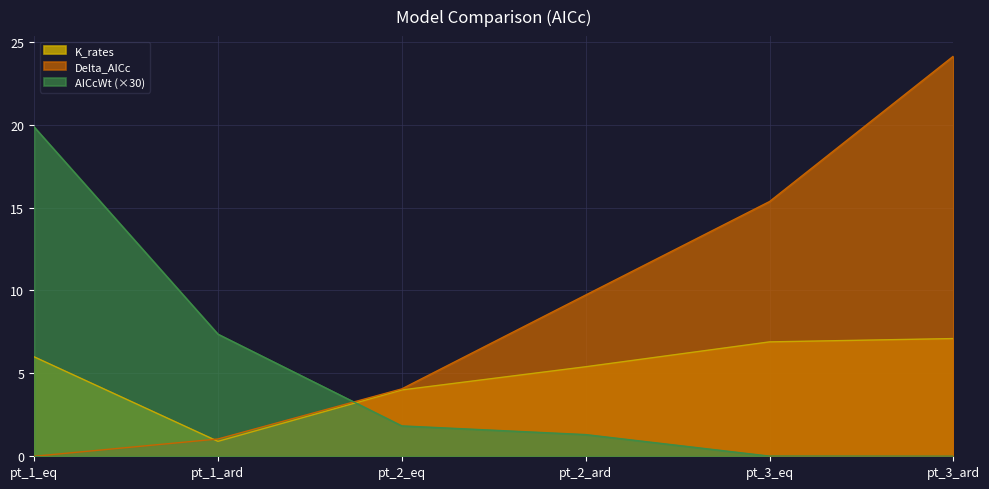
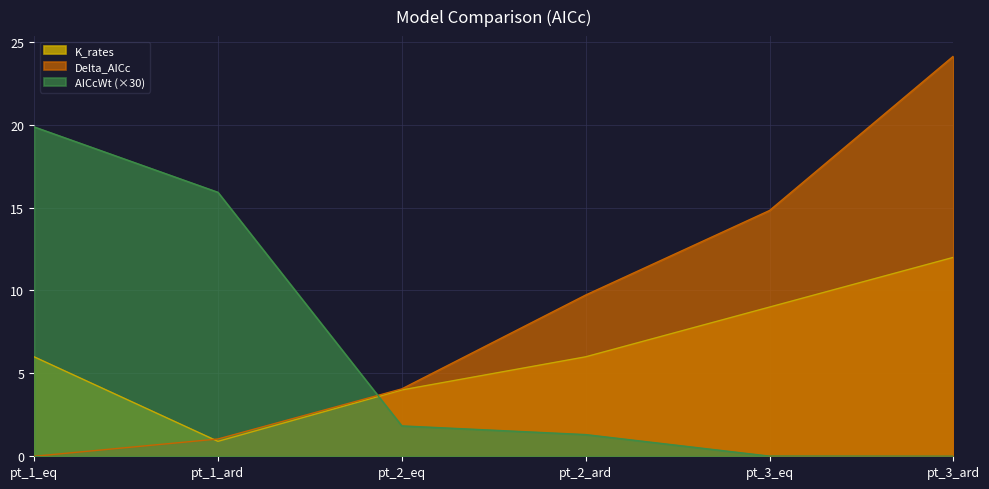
  {
    "K_rates": {
      "pt_1_eq": 6.0,
-     "pt_2_ard": 5.4,
-     "pt_3_eq": 6.9,
-     "pt_3_ard": 7.1
+     "pt_2_ard": 6.0,
+     "pt_3_eq": 9.0,
+     "pt_3_ard": 12.0
    },
    "Delta_AICc": {
      "pt_1_eq": 0.0,
      "pt_2_ard": 9.7,
-     "pt_3_eq": 15.4,
+     "pt_3_eq": 14.8,
      "pt_3_ard": 24.1
    },
    "AICcWt (×30)": {
      "pt_1_eq": 19.9,
-     "pt_1_ard": 7.4,
+     "pt_1_ard": 15.9,
      "pt_2_eq": 1.8,
      "pt_2_ard": 1.3,
      "pt_3_eq": 0.0,
      "pt_3_ard": 0.0
    }
  }
